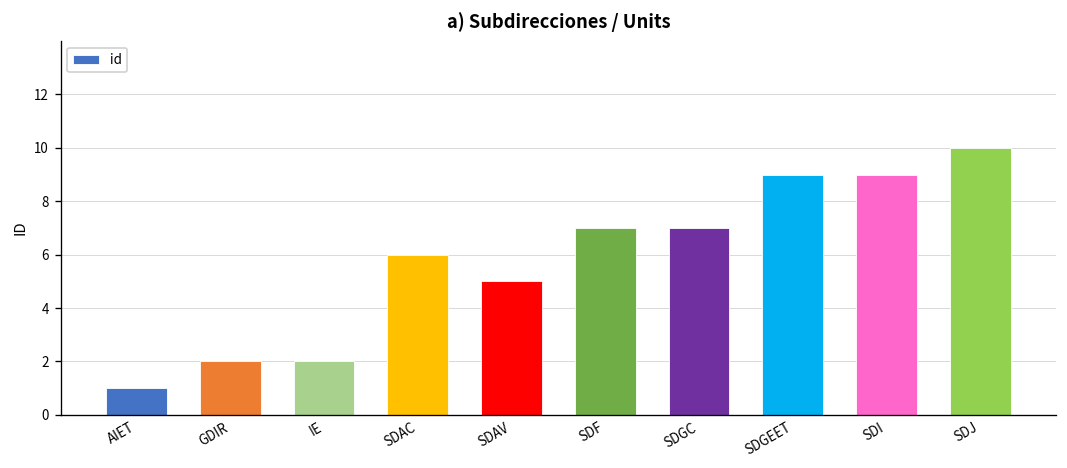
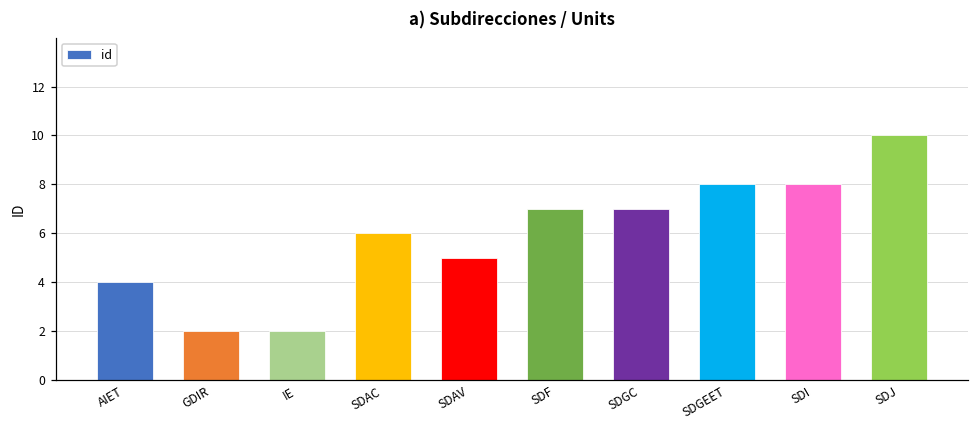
  {
-   "AIET": 1,
+   "AIET": 4,
    "GDIR": 2,
    "IE": 2,
    "SDAC": 6,
    "SDAV": 5,
    "SDF": 7,
    "SDGC": 7,
-   "SDGEET": 9,
-   "SDI": 9,
+   "SDGEET": 8,
+   "SDI": 8,
    "SDJ": 10
  }
